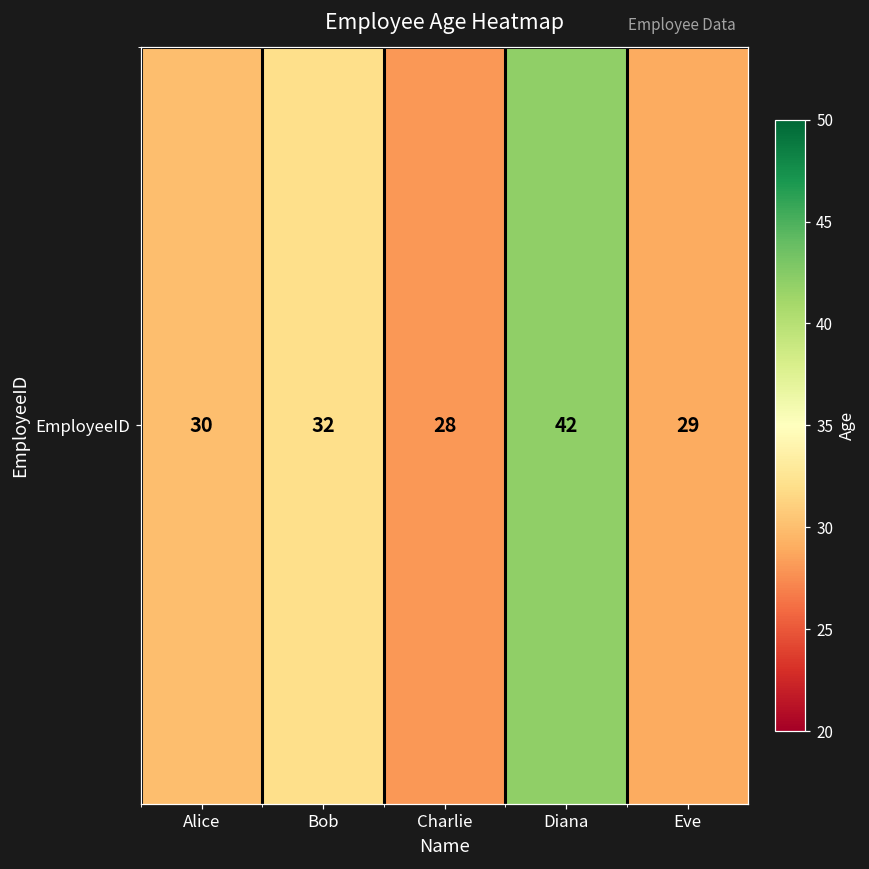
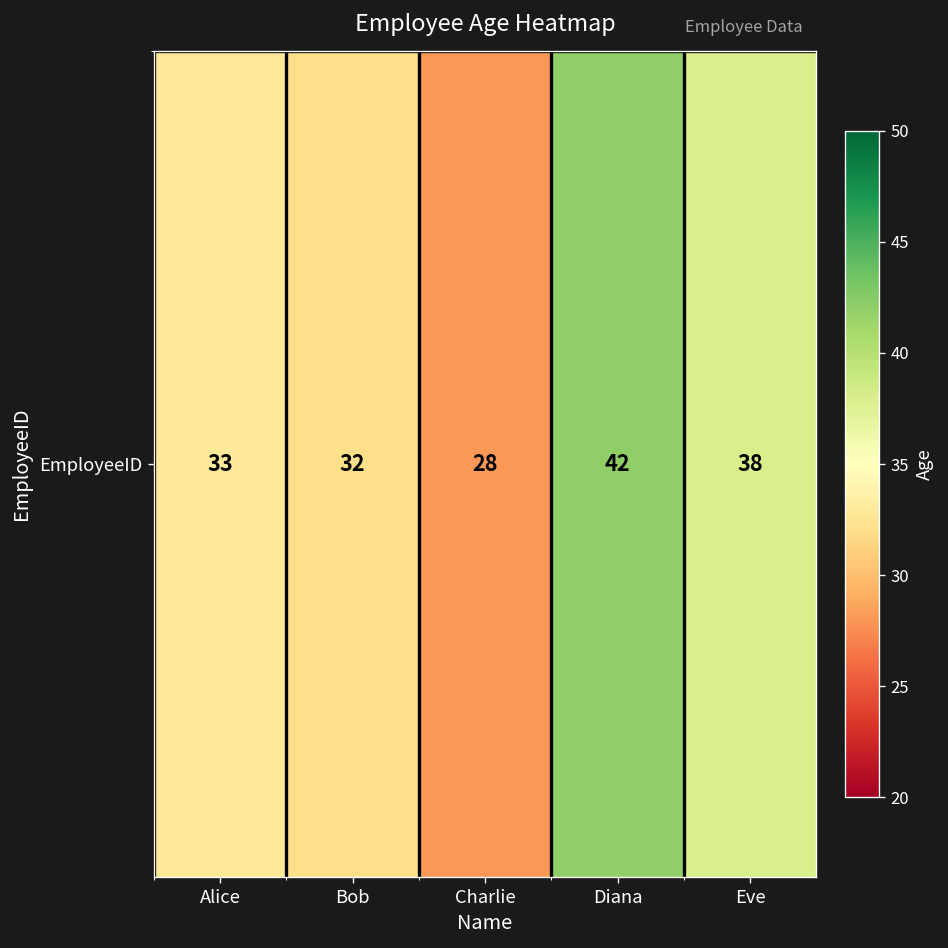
  {
    "EmployeeID": {
-     "Alice": 30,
+     "Alice": 33,
      "Bob": 32,
      "Charlie": 28,
      "Diana": 42,
-     "Eve": 29
+     "Eve": 38
    }
  }
